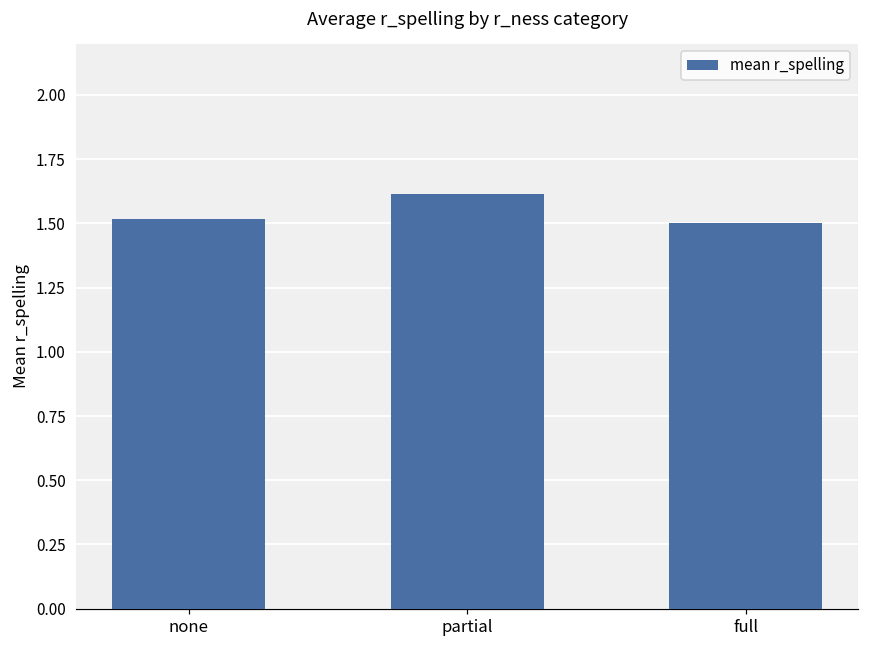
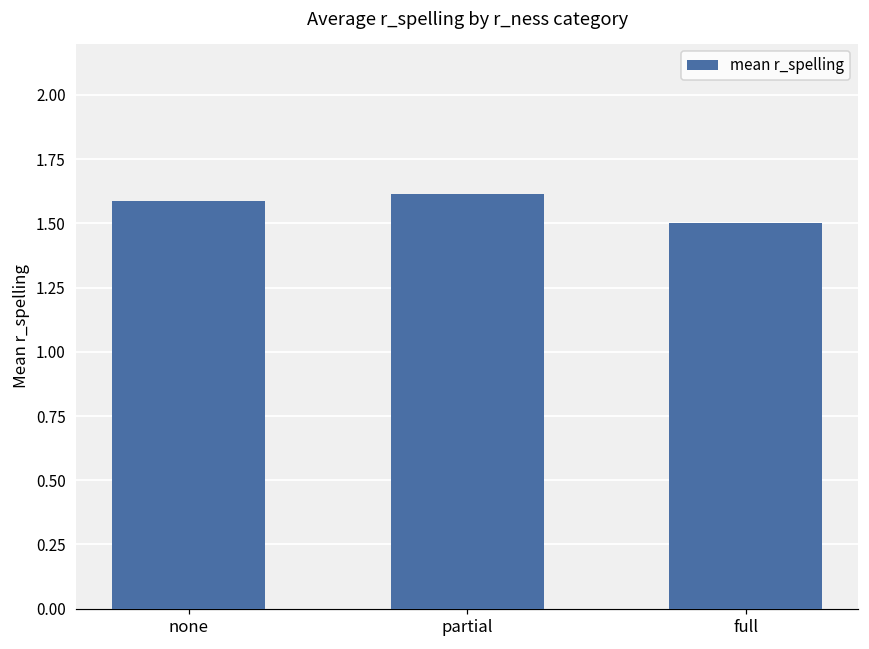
  {
-   "none": 1.52,
+   "none": 1.59,
    "partial": 1.61,
    "full": 1.50
  }
